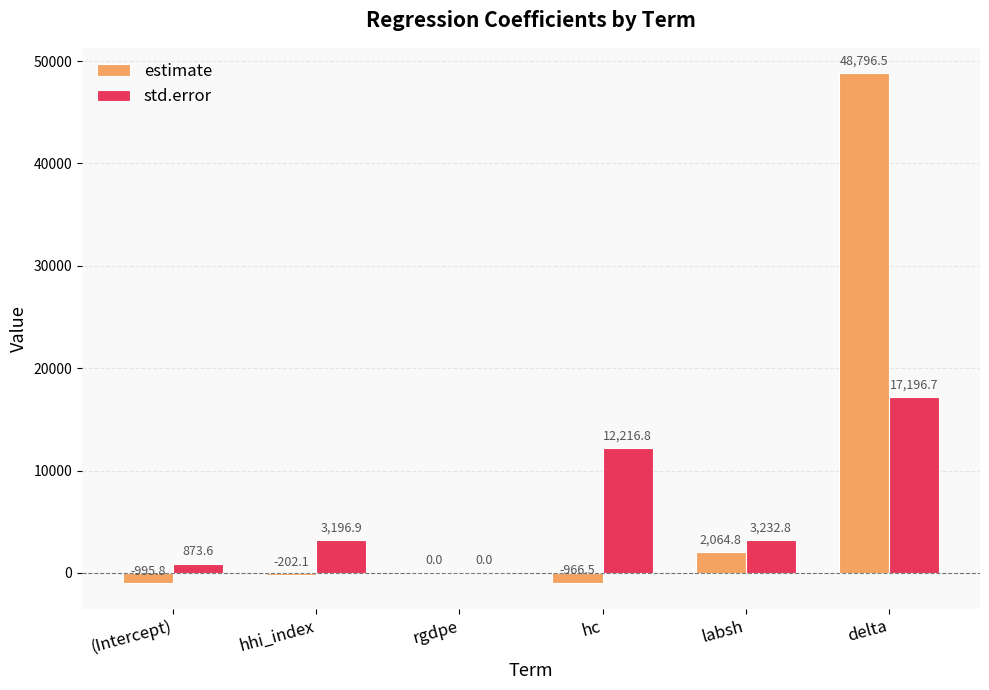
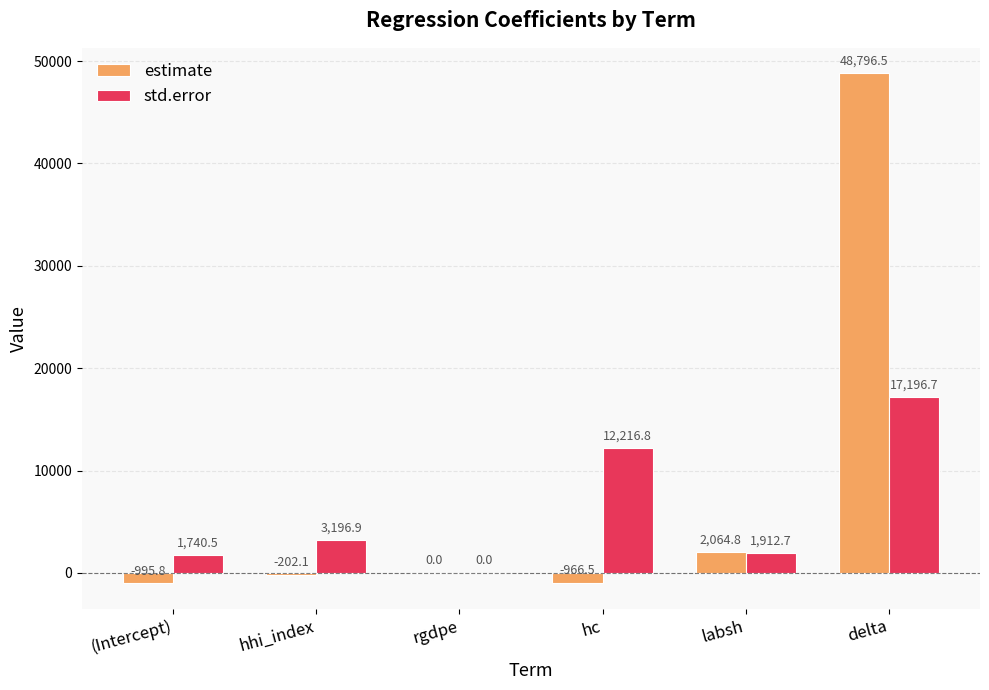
  {
    "estimate": {
      "(Intercept)": "-995.8",
      "hhi_index": "-202.1",
      "rgdpe": "0.0",
      "hc": "-966.5",
      "labsh": "2,064.8",
      "delta": "48,796.5"
    },
    "std.error": {
-     "(Intercept)": "873.6",
+     "(Intercept)": "1,740.5",
      "hhi_index": "3,196.9",
      "rgdpe": "0.0",
      "hc": "12,216.8",
-     "labsh": "3,232.8",
+     "labsh": "1,912.7",
      "delta": "17,196.7"
    }
  }
